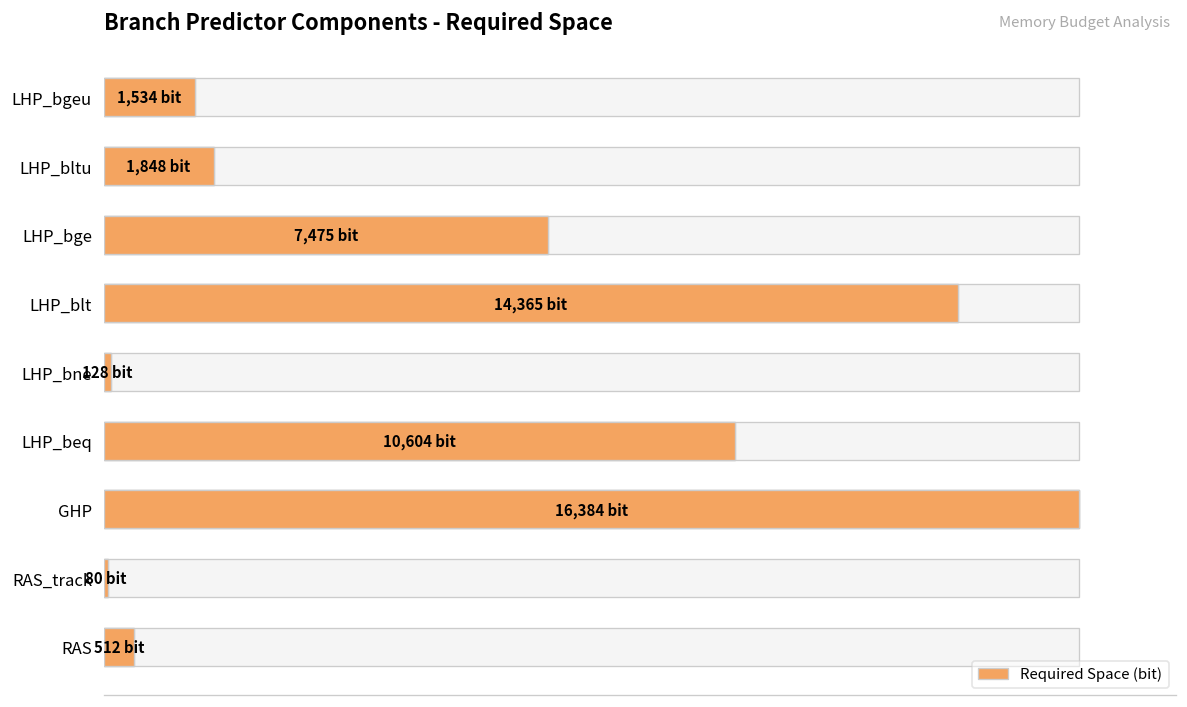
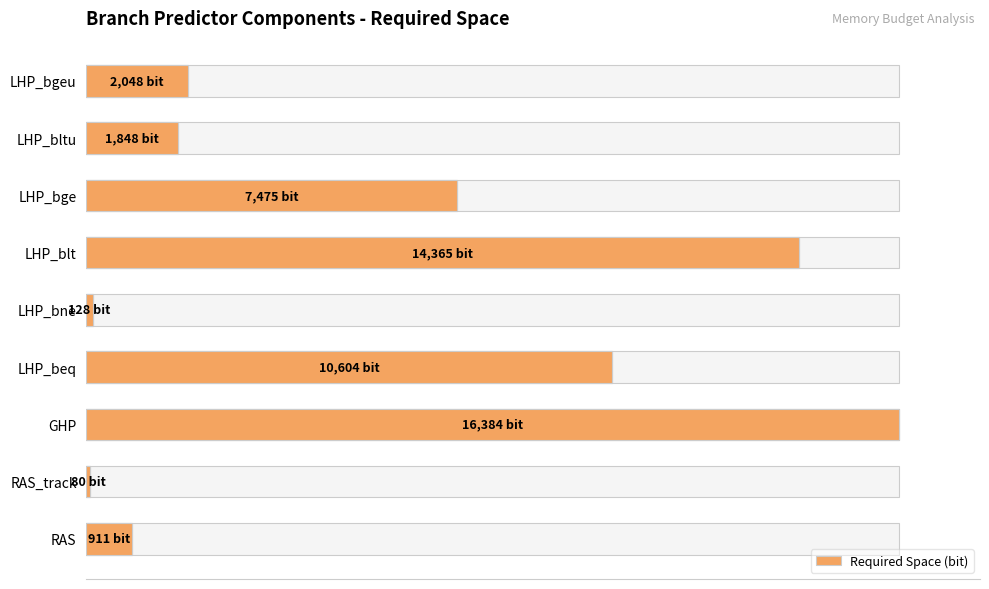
  {
    "Required Space (bit)": {
-     "LHP_bgeu": "1,534",
-     "RAS": "512"
+     "LHP_bgeu": "2,048",
+     "RAS": "911"
    }
  }
